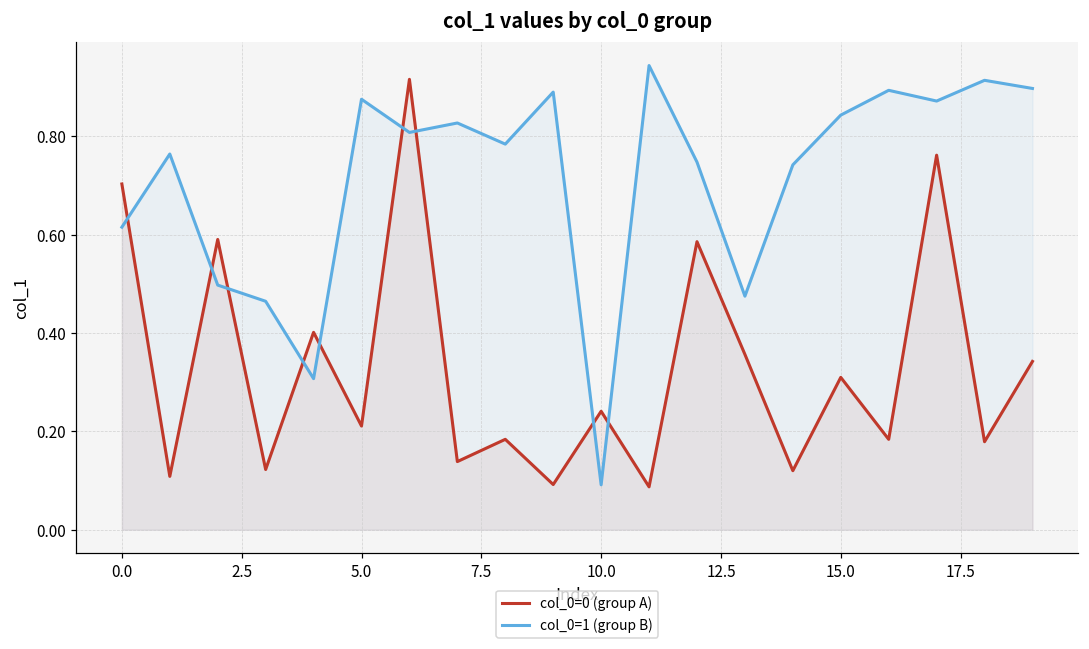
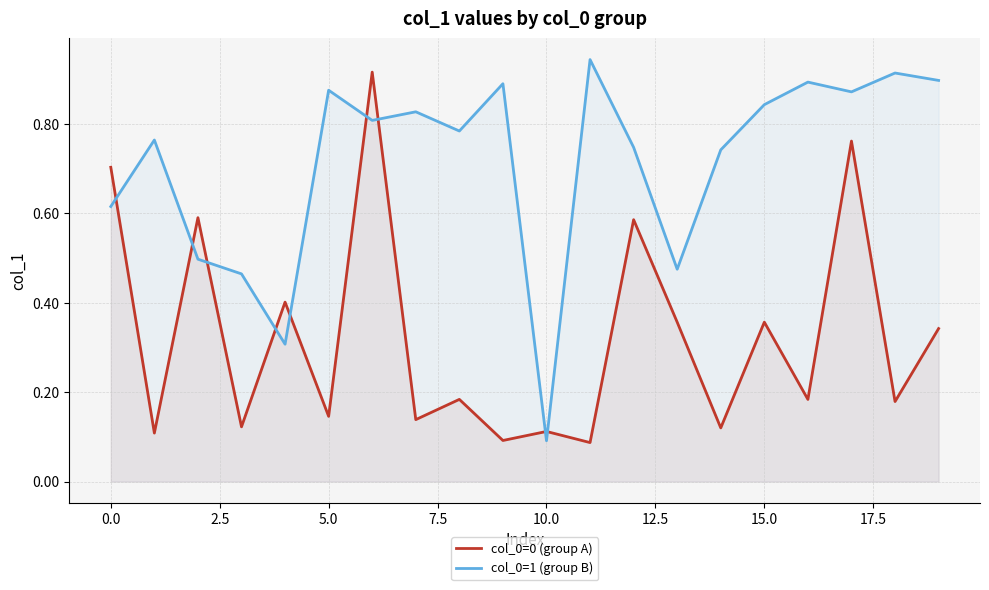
  {
    "col_0=0 (group A)": {
      "0.0": 0.70,
-     "5.0": 0.21,
-     "10.0": 0.24,
-     "15.0": 0.31
+     "5.0": 0.15,
+     "10.0": 0.11,
+     "15.0": 0.36
    },
    "col_0=1 (group B)": {
      "0.0": 0.62,
      "5.0": 0.88,
      "10.0": 0.09,
      "15.0": 0.84
    }
  }
